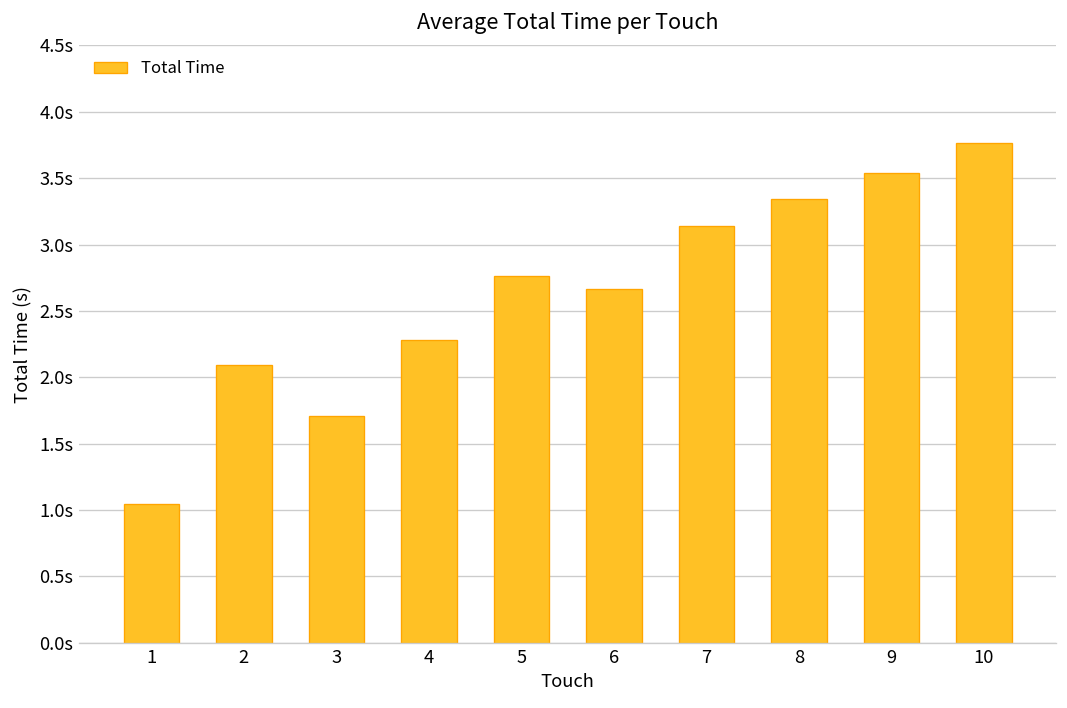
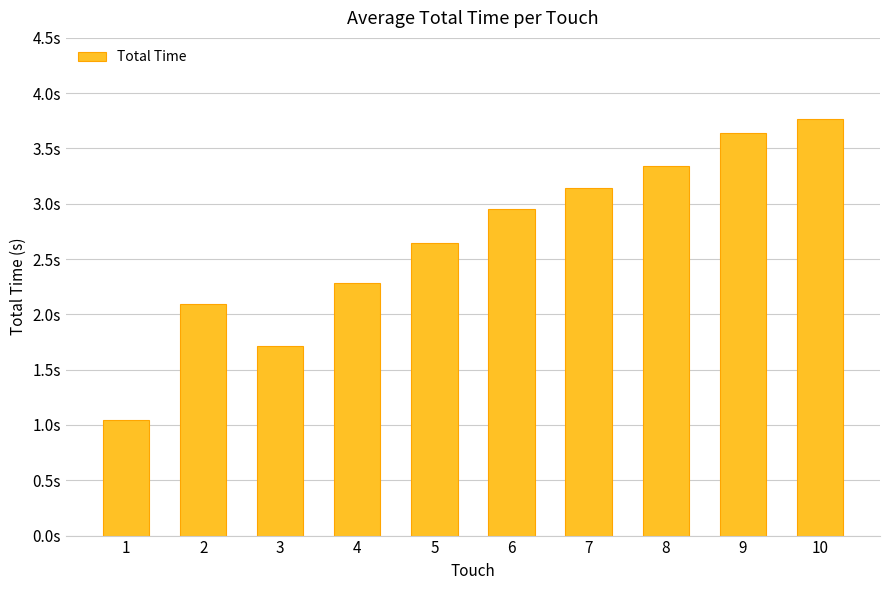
  {
    "1": "1.05s",
    "2": "2.09s",
    "3": "1.71s",
    "4": "2.28s",
-   "5": "2.76s",
-   "6": "2.66s",
+   "5": "2.64s",
+   "6": "2.96s",
    "7": "3.14s",
    "8": "3.34s",
-   "9": "3.54s",
+   "9": "3.64s",
    "10": "3.77s"
  }
